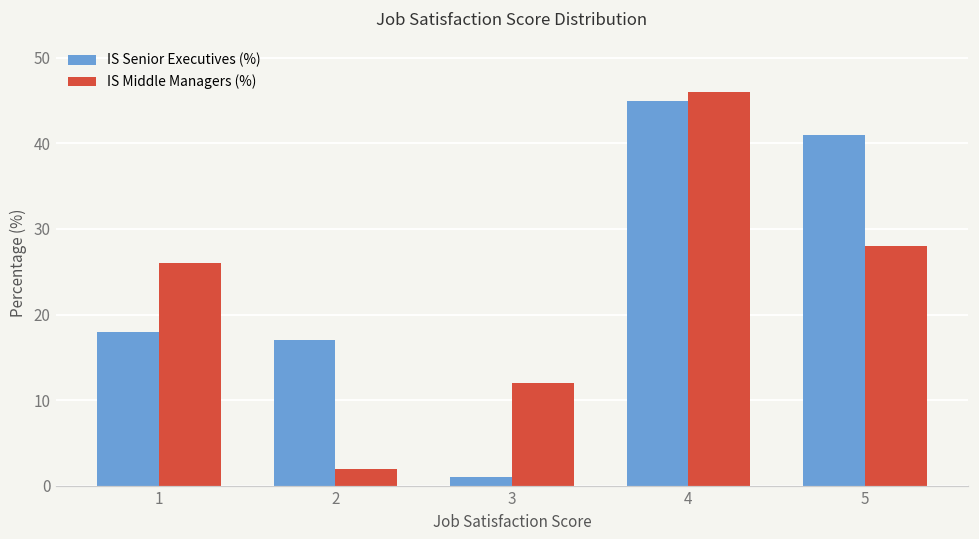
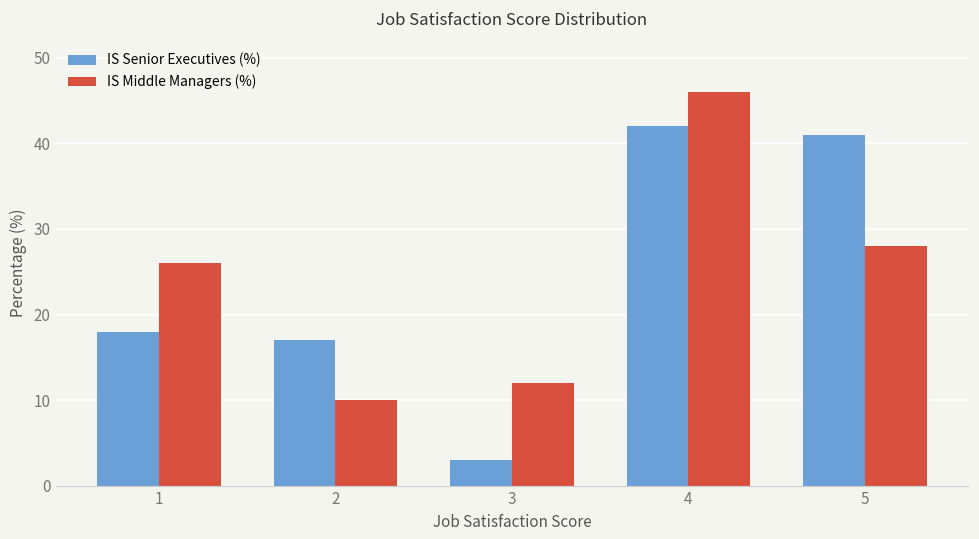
  {
    "IS Senior Executives (%)": {
      "1": 18,
      "2": 17,
-     "3": 1,
-     "4": 45,
+     "3": 3,
+     "4": 42,
      "5": 41
    },
    "IS Middle Managers (%)": {
      "1": 26,
-     "2": 2,
+     "2": 10,
      "3": 12,
      "4": 46,
      "5": 28
    }
  }
